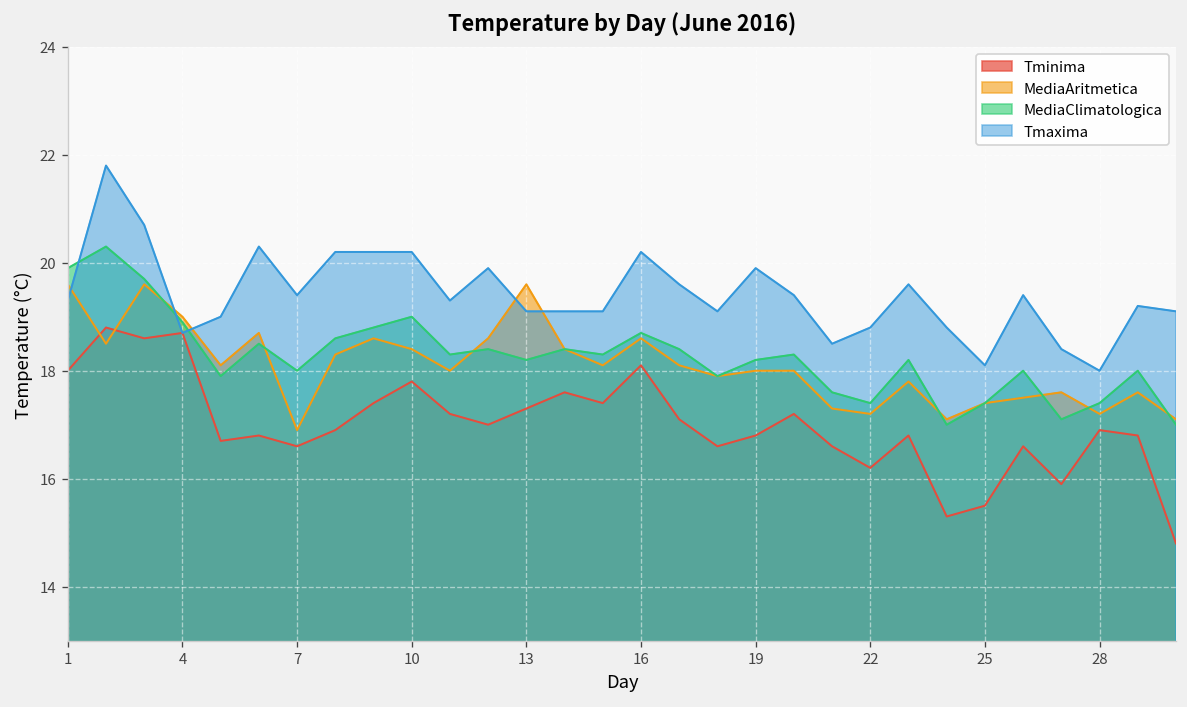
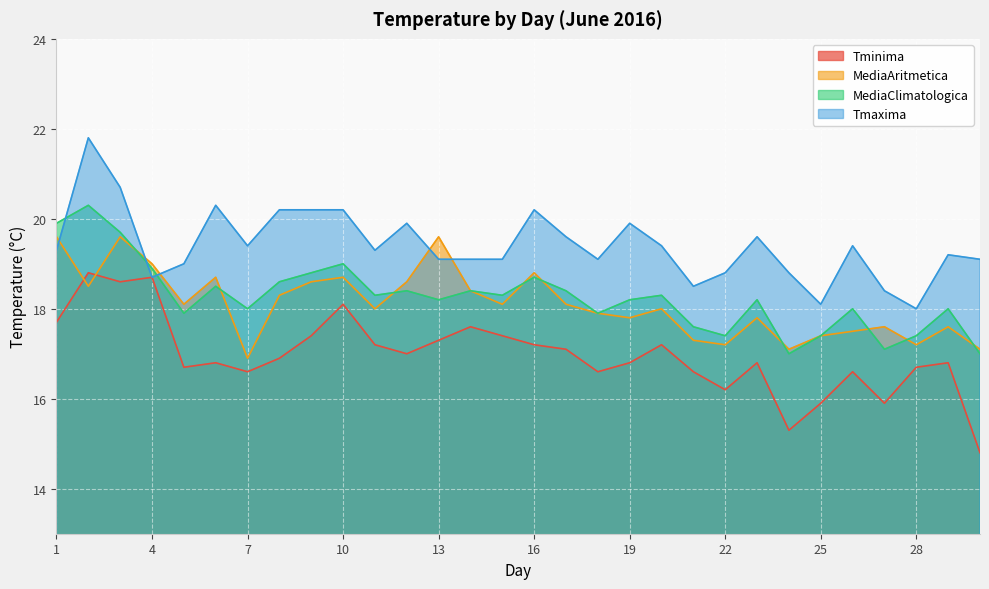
  {
    "Tminima": {
-     "1": 18.0,
+     "1": 17.7,
      "7": 16.6,
-     "10": 17.8,
+     "10": 18.1,
      "13": 17.3,
-     "16": 18.1,
+     "16": 17.2,
      "19": 16.8,
      "22": 16.2,
-     "25": 15.5,
-     "28": 16.9
+     "25": 15.9,
+     "28": 16.7
    },
    "MediaAritmetica": {
      "1": 19.6,
      "4": 19.0,
      "7": 16.9,
-     "10": 18.4,
+     "10": 18.7,
      "13": 19.6,
-     "16": 18.6,
-     "19": 18.0,
+     "16": 18.8,
+     "19": 17.8,
      "22": 17.2,
      "28": 17.2
    },
    "MediaClimatologica": {
      "1": 19.9,
      "4": 18.9,
      "7": 18.0,
      "10": 19.0,
      "13": 18.2,
      "16": 18.7,
      "19": 18.2,
      "22": 17.4,
      "28": 17.4
    },
    "Tmaxima": {
      "1": 19.3,
      "7": 19.4,
      "10": 20.2,
      "13": 19.1,
      "16": 20.2,
      "19": 19.9,
      "22": 18.8,
      "25": 18.1,
      "28": 18.0
    }
  }
